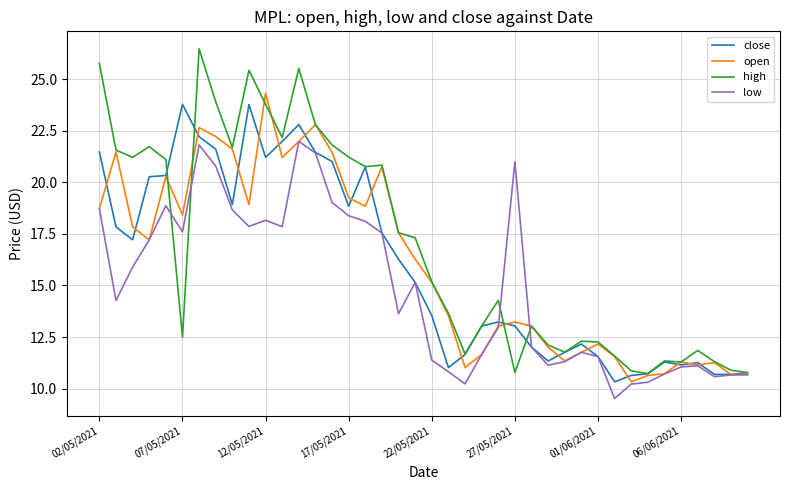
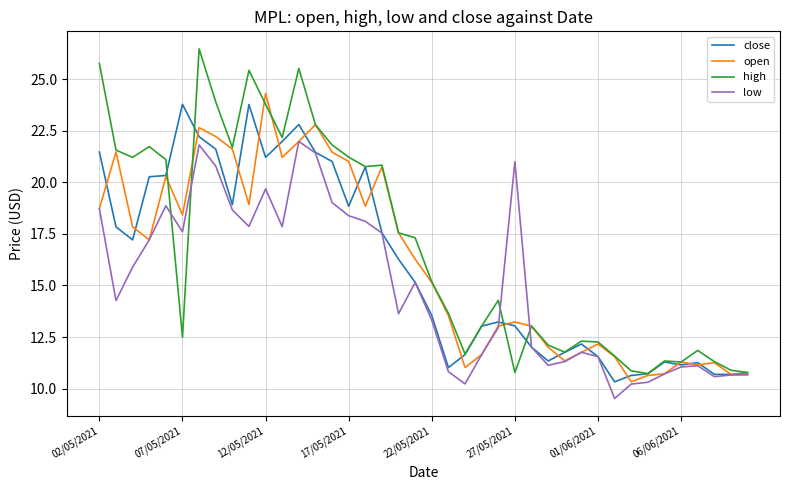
  {
    "close": {
      "02/05/2021": 21.5,
      "07/05/2021": 23.8,
      "12/05/2021": 21.2,
      "17/05/2021": 18.8,
      "22/05/2021": 13.5,
      "27/05/2021": 13.0
    },
    "open": {
      "07/05/2021": 18.4,
      "12/05/2021": 24.3,
-     "17/05/2021": 19.3,
+     "17/05/2021": 21.0,
      "27/05/2021": 13.2
    },
    "high": {
      "02/05/2021": 25.8,
      "07/05/2021": 12.5,
      "12/05/2021": 23.8,
      "17/05/2021": 21.2,
      "27/05/2021": 10.8
    },
    "low": {
      "07/05/2021": 17.6,
-     "12/05/2021": 18.2,
+     "12/05/2021": 19.7,
      "17/05/2021": 18.4,
-     "22/05/2021": 11.4,
+     "22/05/2021": 13.3,
      "27/05/2021": 21.0
    }
  }
